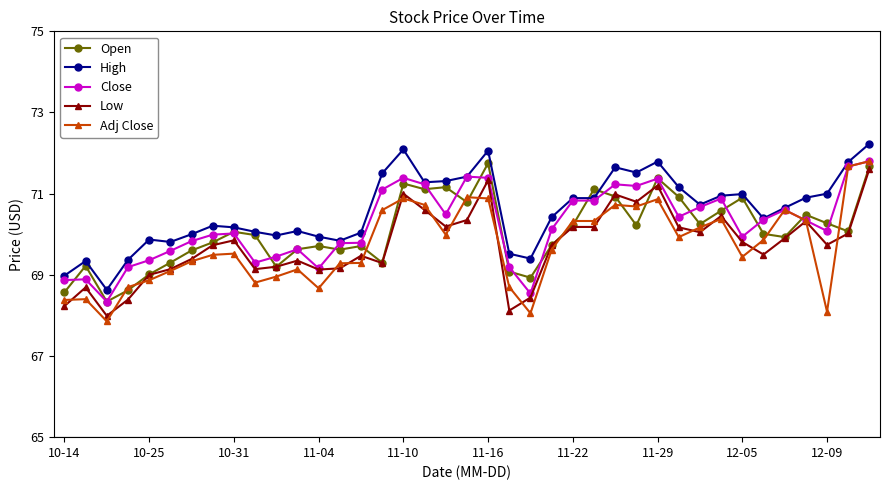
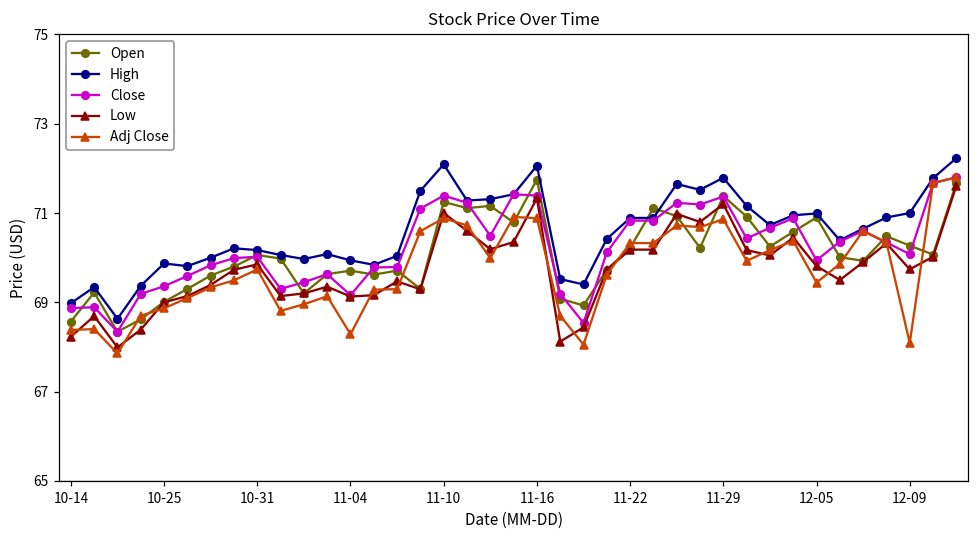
  {
    "Open": {
      "10-14": 68.6,
      "11-04": 69.7,
      "11-10": 71.3,
      "11-16": 71.8,
      "12-05": 70.9,
      "12-09": 70.3
    },
    "High": {
      "10-14": 69.0,
      "10-25": 69.9,
      "10-31": 70.2,
      "11-04": 69.9,
      "11-10": 72.1,
      "11-16": 72.1,
      "11-29": 71.8,
      "12-05": 71.0,
      "12-09": 71.0
    },
    "Close": {
      "10-14": 68.9,
      "10-25": 69.4,
      "11-10": 71.4,
      "12-05": 69.9,
      "12-09": 70.1
    },
    "Low": {
      "10-14": 68.2,
      "10-31": 69.8,
      "11-10": 71.0,
      "11-29": 71.2,
      "12-05": 69.8,
      "12-09": 69.7
    },
    "Adj Close": {
      "10-14": 68.4,
      "10-25": 68.9,
-     "10-31": 69.5,
-     "11-04": 68.7,
+     "10-31": 69.7,
+     "11-04": 68.3,
      "11-10": 70.9,
      "11-16": 70.9,
      "11-22": 70.3,
      "11-29": 70.9,
      "12-05": 69.4,
      "12-09": 68.1
    }
  }
